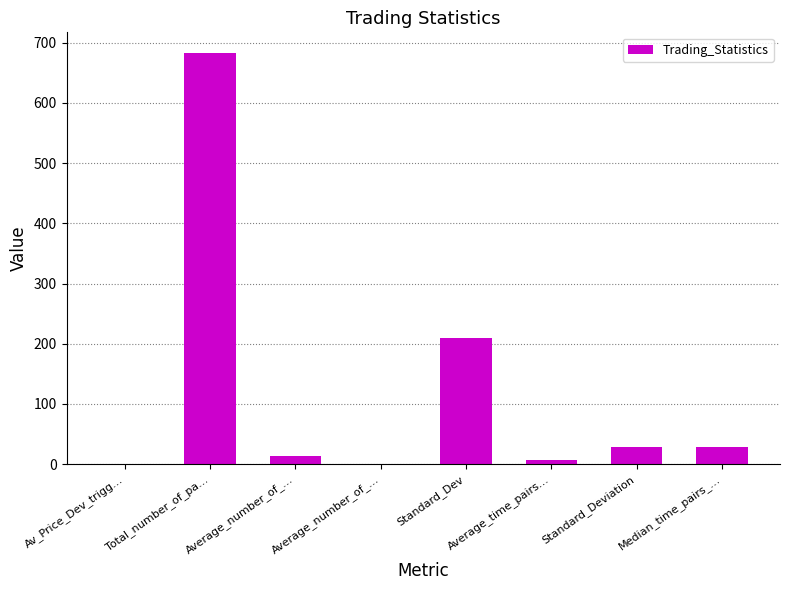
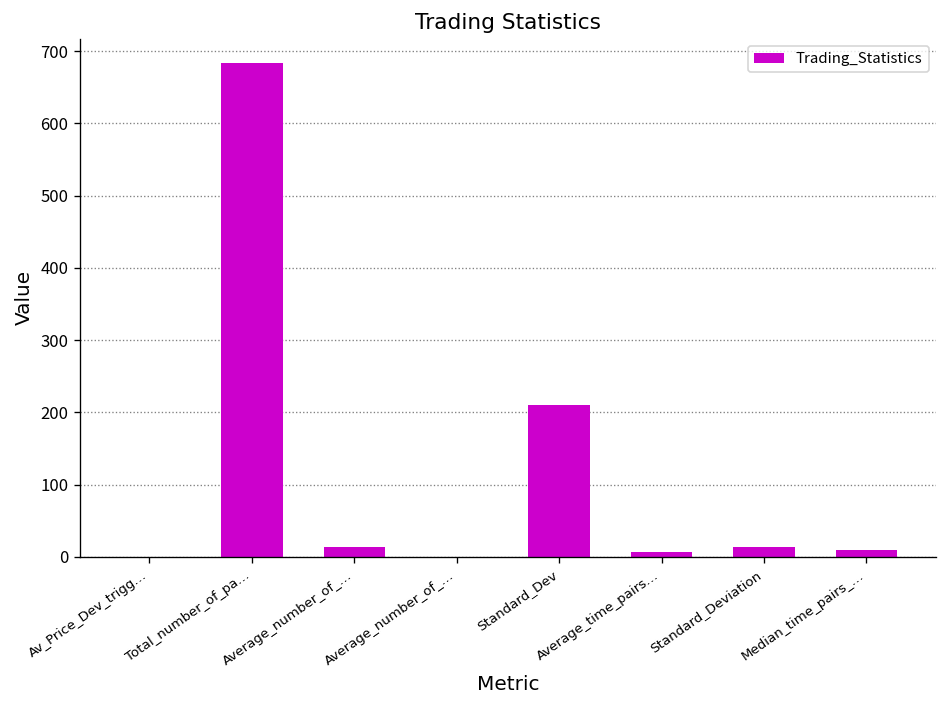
  {
    "Total_number_of_pa…": 680,
    "Standard_Dev": 210,
    "Average_time_pairs…": 10,
-   "Standard_Deviation": 30,
-   "Median_time_pairs_…": 30
+   "Standard_Deviation": 10,
+   "Median_time_pairs_…": 10
  }
